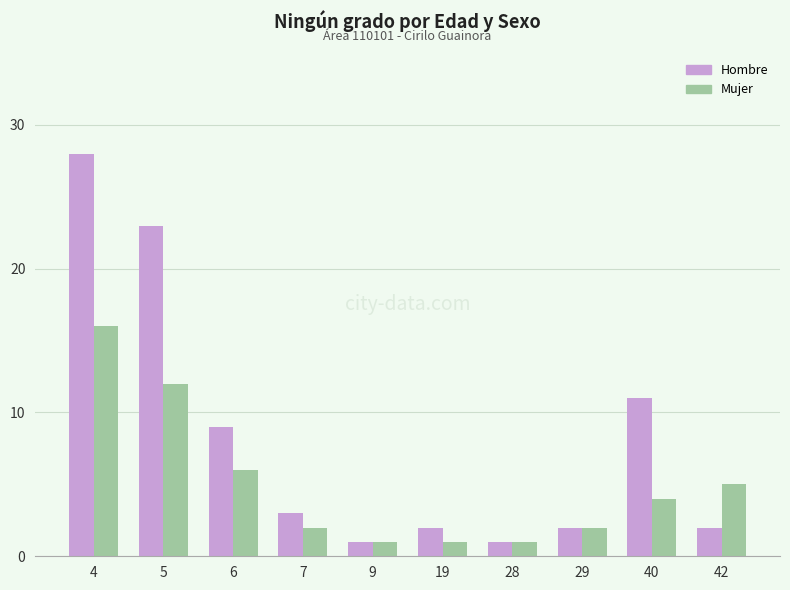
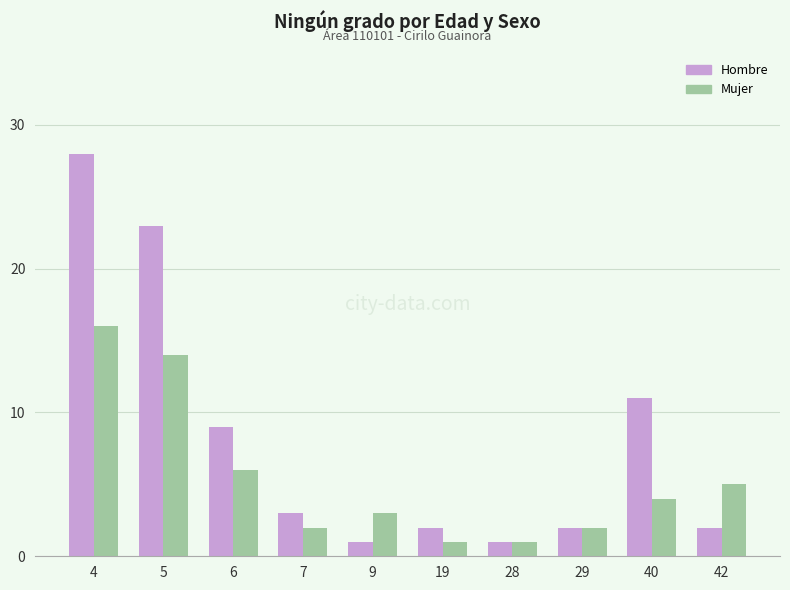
  {
    "Hombre": {
      "4": 28,
      "5": 23,
      "6": 9,
      "7": 3,
      "9": 1,
      "19": 2,
      "28": 1,
      "29": 2,
      "40": 11,
      "42": 2
    },
    "Mujer": {
      "4": 16,
-     "5": 12,
+     "5": 14,
      "6": 6,
      "7": 2,
-     "9": 1,
+     "9": 3,
      "19": 1,
      "28": 1,
      "29": 2,
      "40": 4,
      "42": 5
    }
  }
